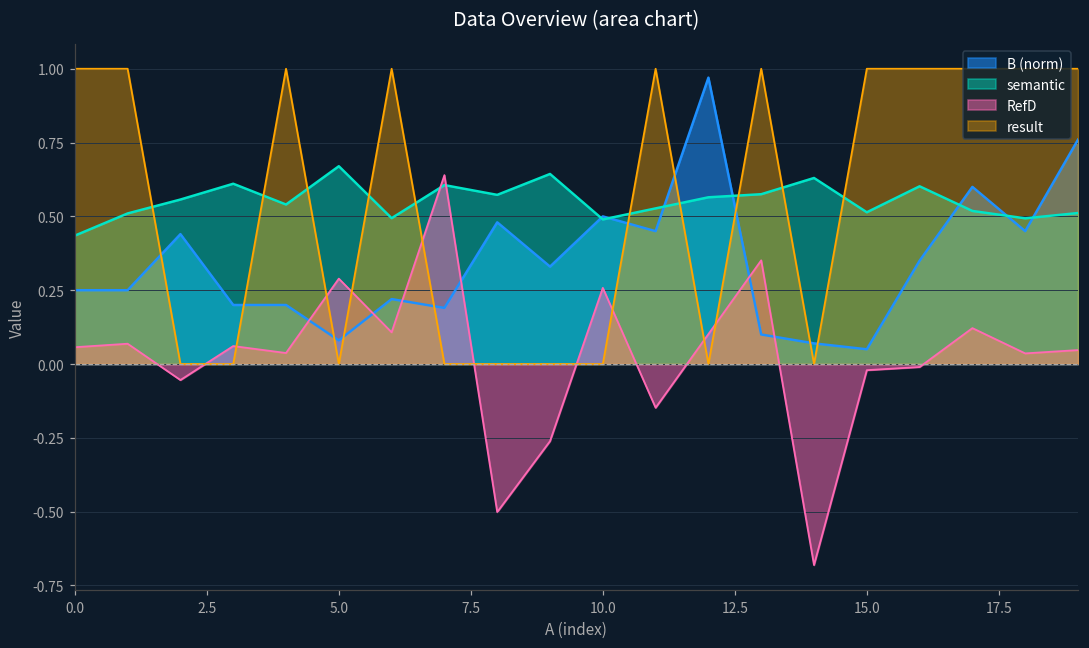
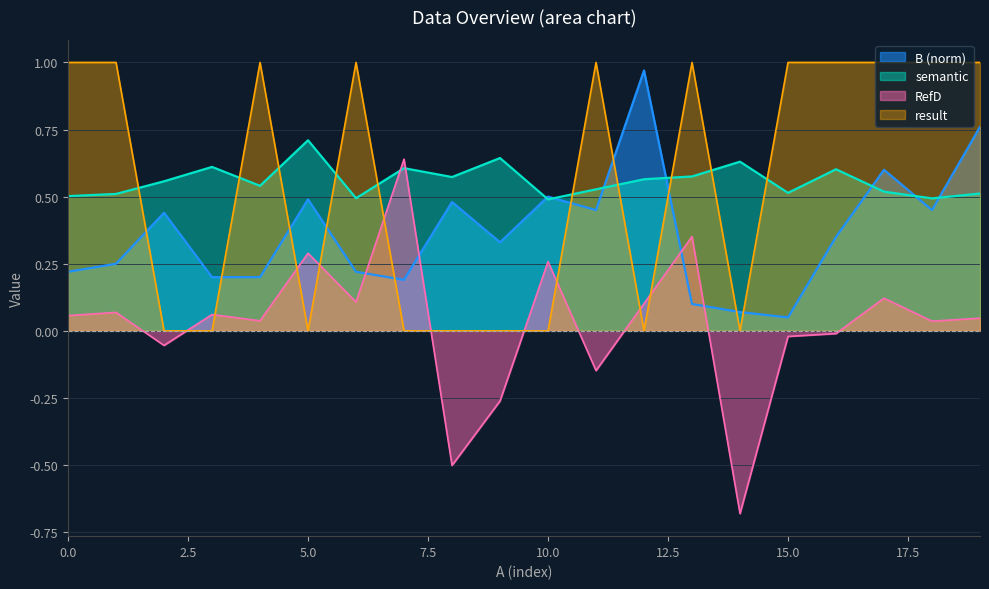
  {
    "B (norm)": {
-     "0.0": 0.25,
-     "5.0": 0.08,
+     "0.0": 0.22,
+     "5.0": 0.49,
      "10.0": 0.50,
      "15.0": 0.05
    },
    "semantic": {
-     "0.0": 0.43,
-     "5.0": 0.67,
+     "0.0": 0.50,
+     "5.0": 0.71,
      "10.0": 0.49,
      "15.0": 0.51
    },
    "result": {
      "0.0": 1.00,
      "5.0": 0.00,
      "10.0": 0.00,
      "15.0": 1.00
    }
  }
